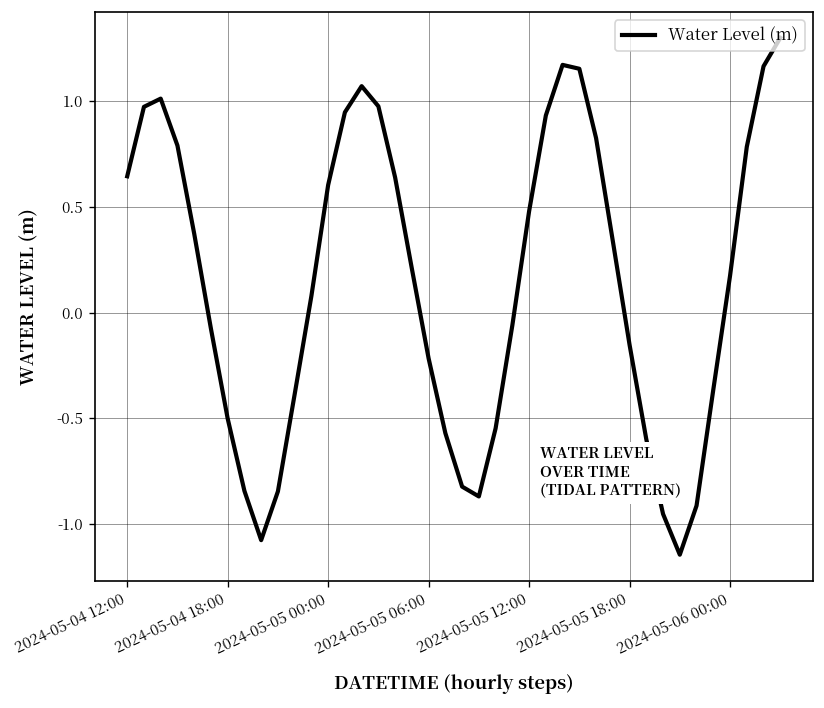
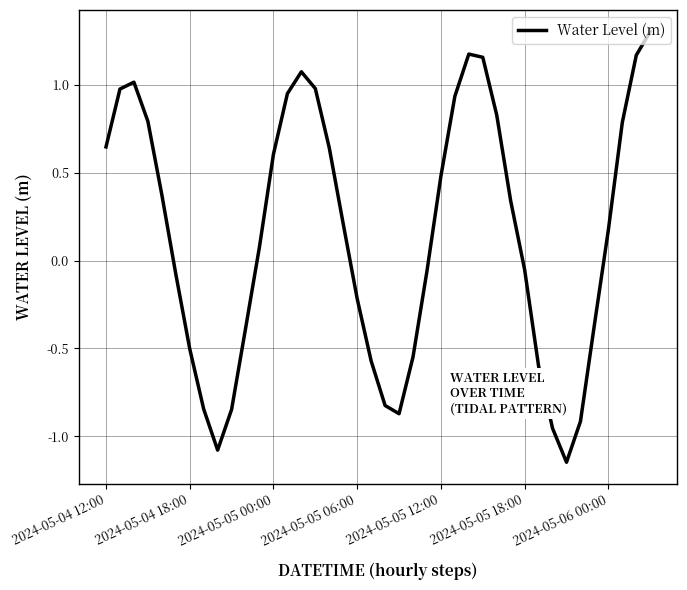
  {
    "2024-05-04 12:00": 0.65,
    "2024-05-04 18:00": -0.50,
    "2024-05-05 00:00": 0.60,
    "2024-05-05 06:00": -0.22,
    "2024-05-05 12:00": 0.48,
-   "2024-05-05 18:00": -0.15,
+   "2024-05-05 18:00": -0.05,
    "2024-05-06 00:00": 0.17
  }
